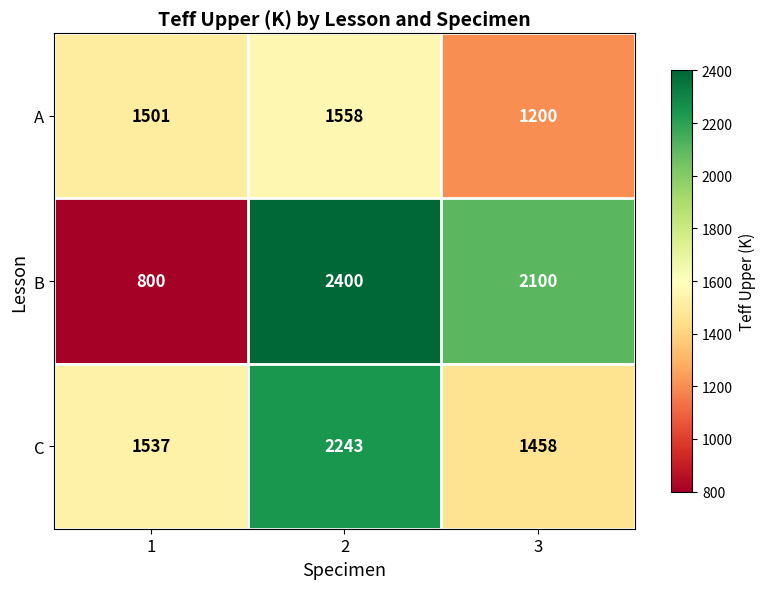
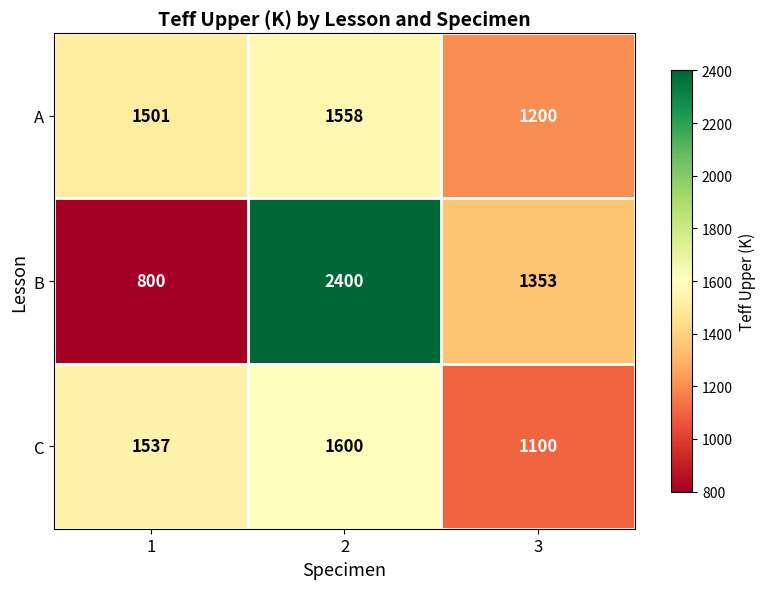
  {
    "A": {
      "1": 1501,
      "2": 1558,
      "3": 1200
    },
    "B": {
      "1": 800,
      "2": 2400,
-     "3": 2100
+     "3": 1353
    },
    "C": {
      "1": 1537,
-     "2": 2243,
-     "3": 1458
+     "2": 1600,
+     "3": 1100
    }
  }
